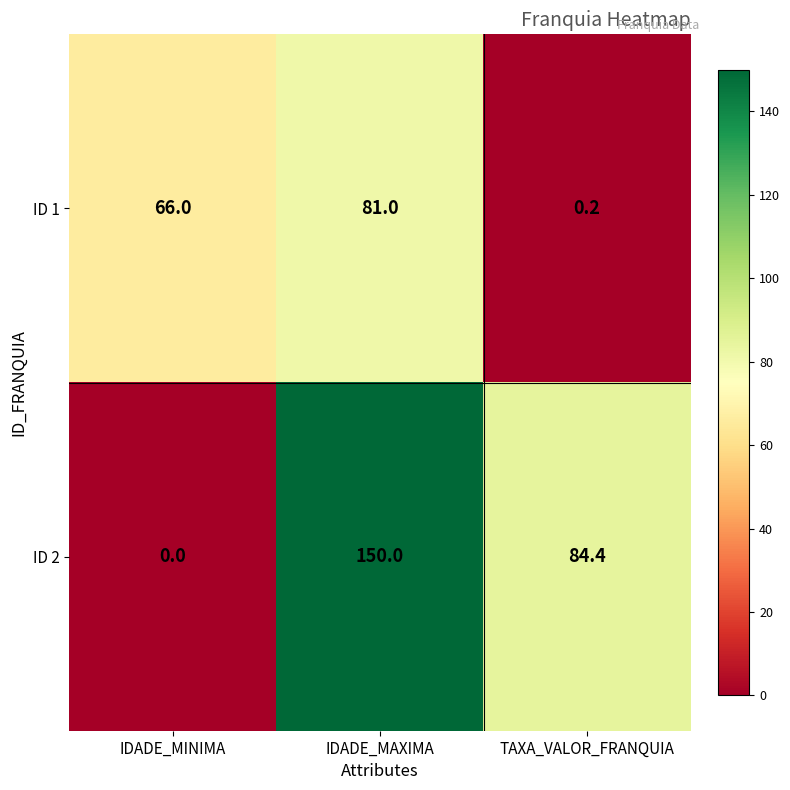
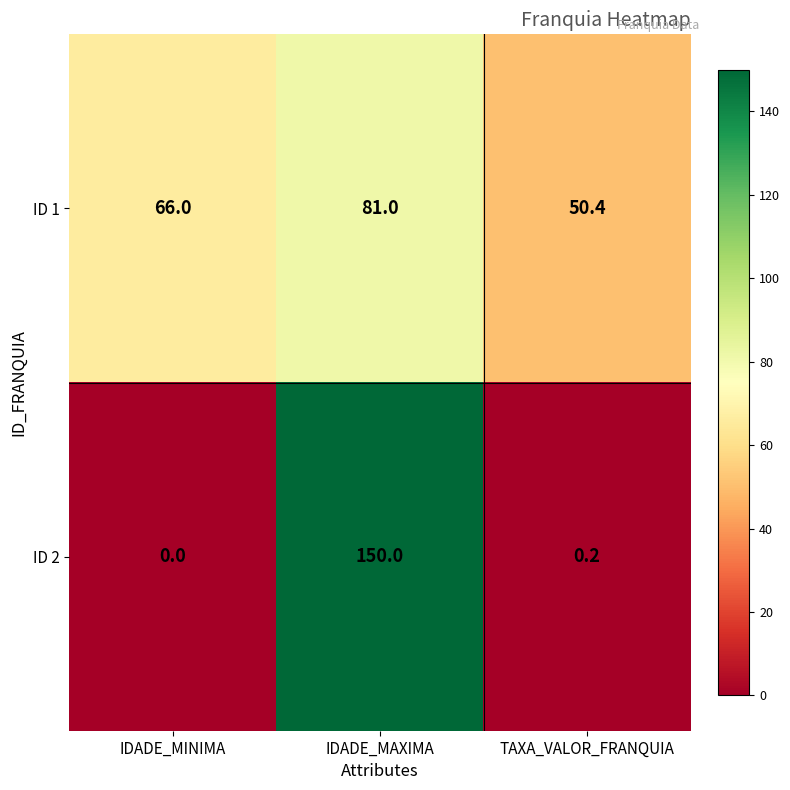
  {
    "ID 1": {
      "IDADE_MINIMA": 66.0,
      "IDADE_MAXIMA": 81.0,
-     "TAXA_VALOR_FRANQUIA": 0.2
+     "TAXA_VALOR_FRANQUIA": 50.4
    },
    "ID 2": {
      "IDADE_MINIMA": 0.0,
      "IDADE_MAXIMA": 150.0,
-     "TAXA_VALOR_FRANQUIA": 84.4
+     "TAXA_VALOR_FRANQUIA": 0.2
    }
  }
